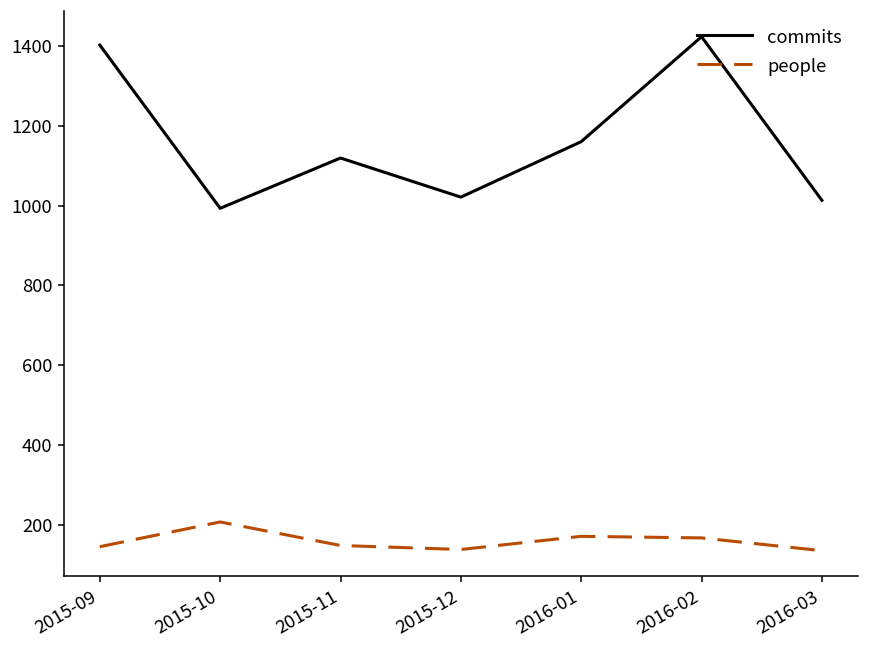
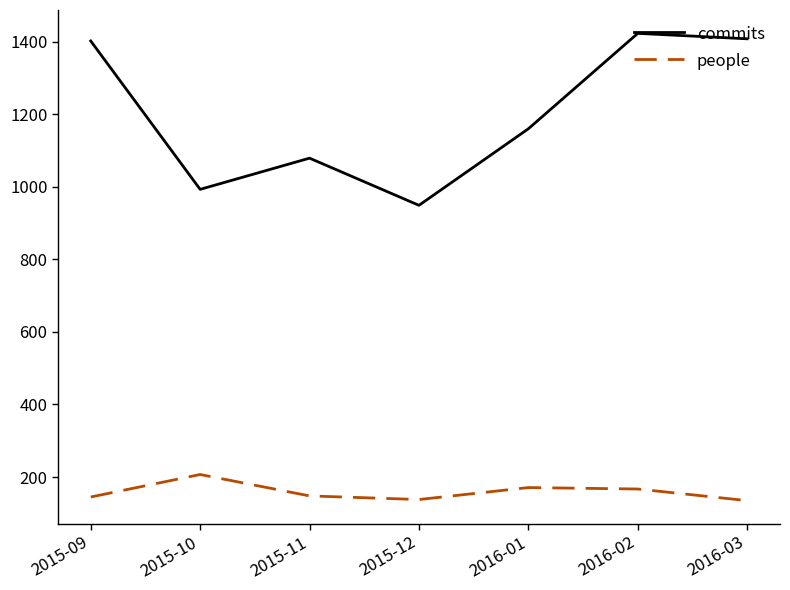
  {
    "commits": {
      "2015-09": 1400,
      "2015-10": 990,
-     "2015-11": 1120,
-     "2015-12": 1020,
+     "2015-11": 1080,
+     "2015-12": 950,
      "2016-01": 1160,
      "2016-02": 1420,
-     "2016-03": 1010
+     "2016-03": 1410
    },
    "people": {
      "2015-09": 150,
      "2015-10": 210,
      "2015-11": 150,
      "2015-12": 140,
      "2016-01": 170,
      "2016-02": 170,
      "2016-03": 140
    }
  }
